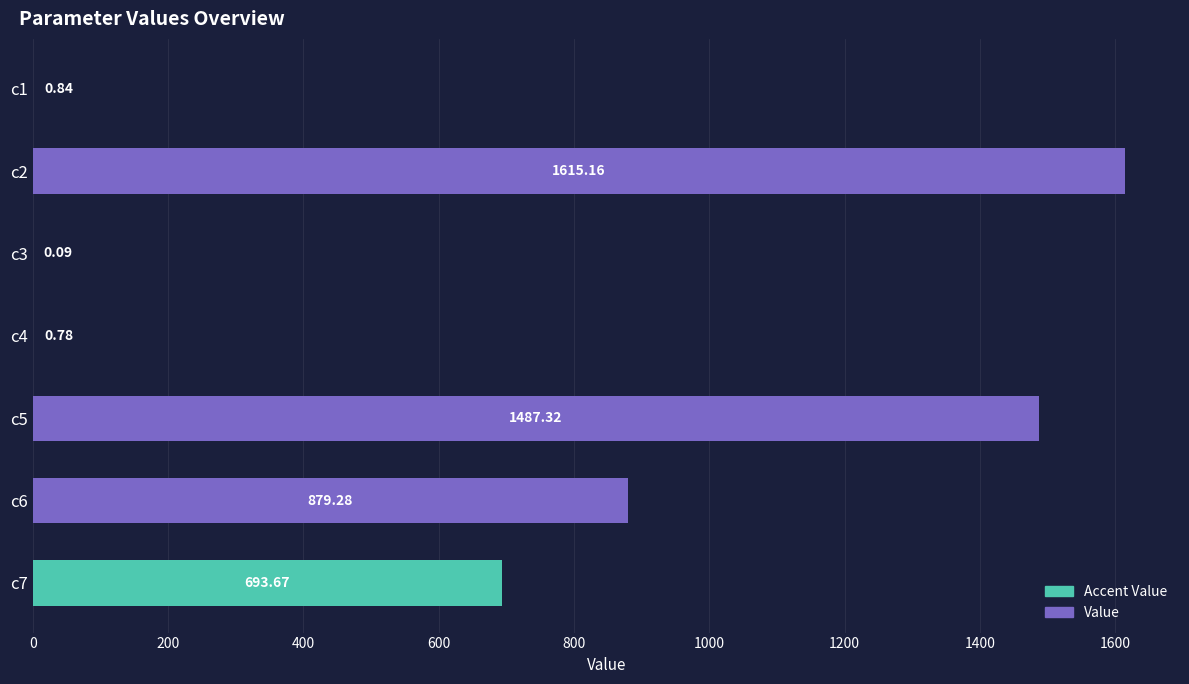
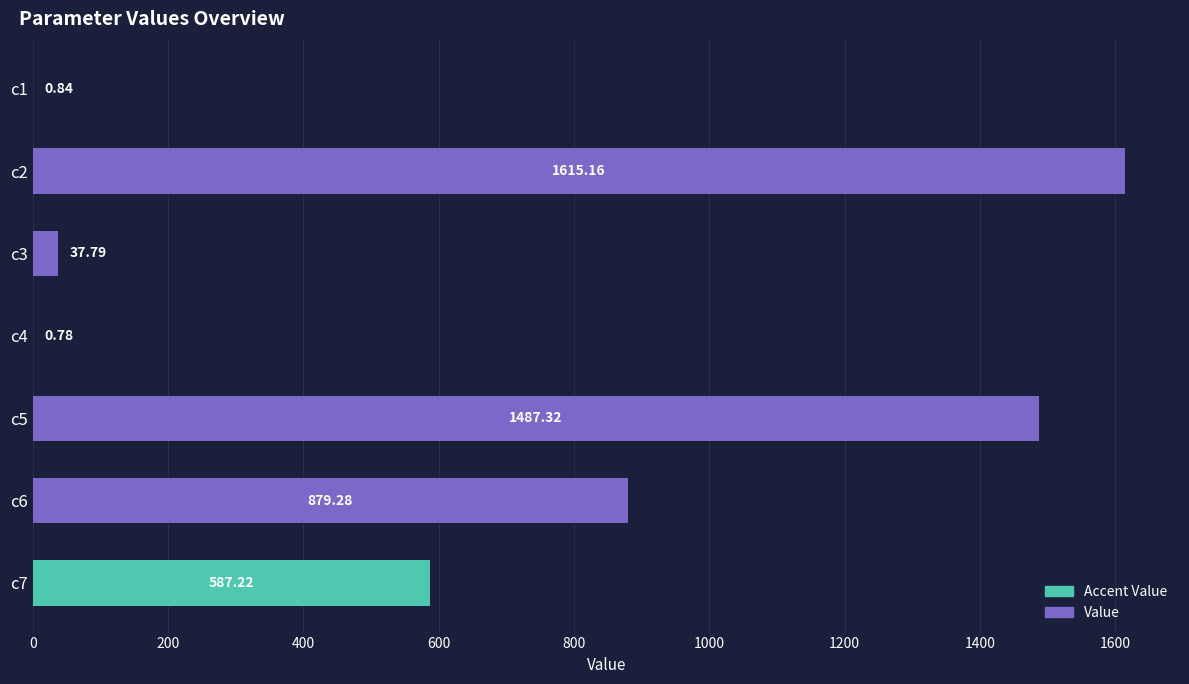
  {
    "c1": 0.84,
    "c2": 1615.16,
-   "c3": 0.09,
+   "c3": 37.79,
    "c4": 0.78,
    "c5": 1487.32,
    "c6": 879.28,
-   "c7": 693.67
+   "c7": 587.22
  }
